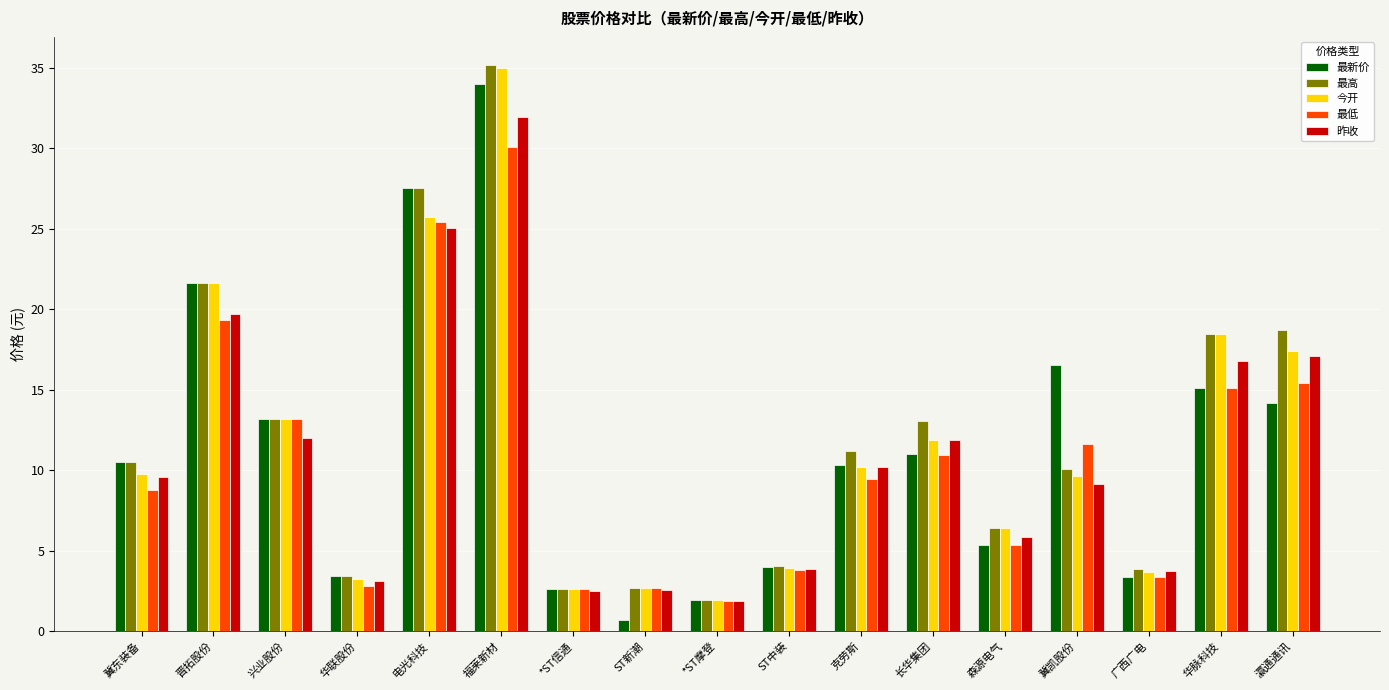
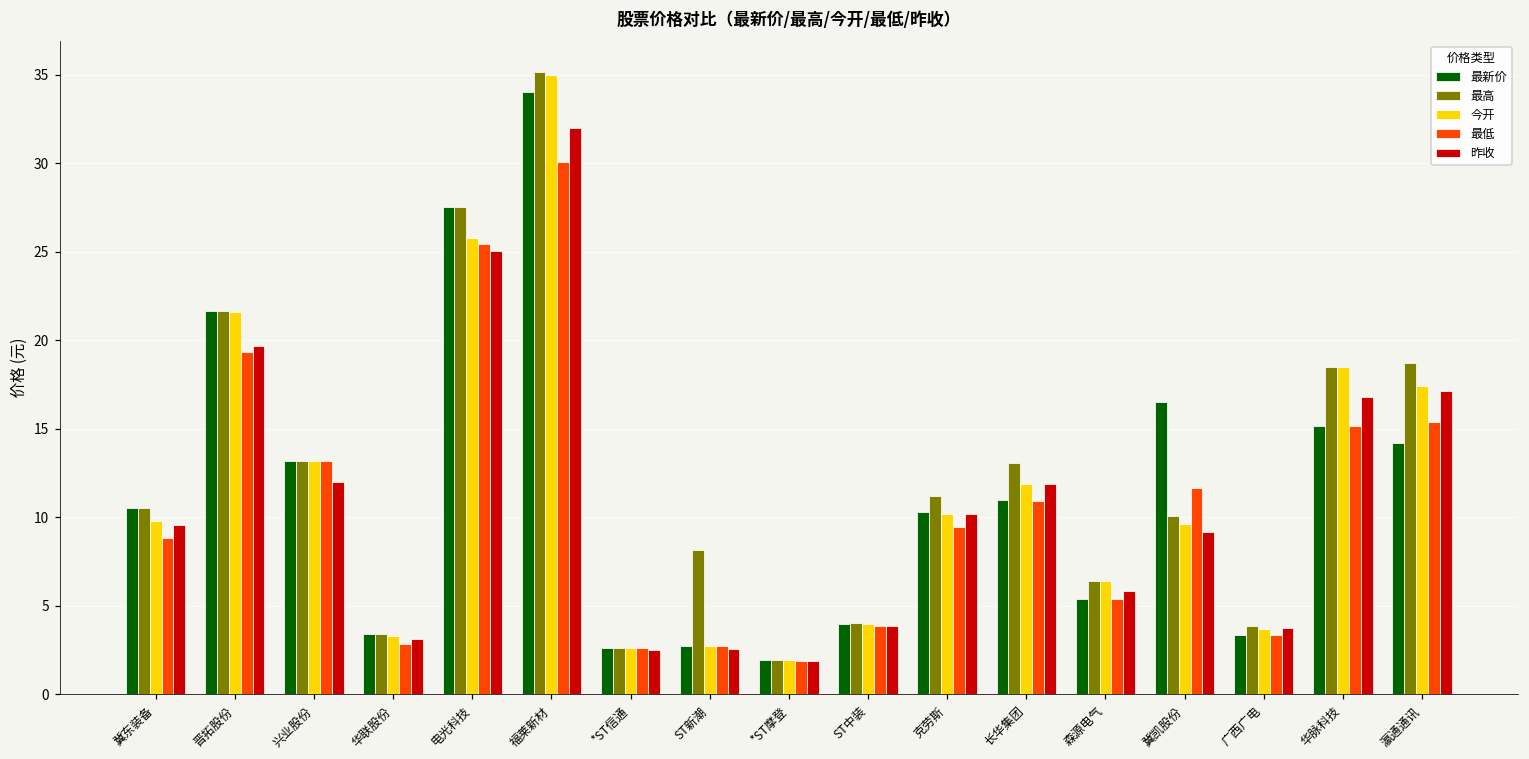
  {
    "最新价": {
      "冀东装备": 10.5,
      "晋拓股份": 21.7,
      "兴业股份": 13.2,
      "华联股份": 3.4,
      "电光科技": 27.5,
      "福莱新材": 34.0,
      "*ST信通": 2.6,
-     "ST新潮": 0.7,
+     "ST新潮": 2.7,
      "*ST摩登": 2.0,
      "ST中装": 4.0,
      "克劳斯": 10.3,
      "长华集团": 11.0,
      "森源电气": 5.4,
      "冀凯股份": 16.5,
      "广西广电": 3.4,
      "华脉科技": 15.1,
      "瀛通通讯": 14.2
    },
    "最高": {
      "冀东装备": 10.5,
      "晋拓股份": 21.7,
      "兴业股份": 13.2,
      "华联股份": 3.4,
      "电光科技": 27.5,
      "福莱新材": 35.2,
      "*ST信通": 2.6,
-     "ST新潮": 2.7,
+     "ST新潮": 8.1,
      "*ST摩登": 2.0,
      "ST中装": 4.0,
      "克劳斯": 11.2,
      "长华集团": 13.1,
      "森源电气": 6.4,
      "冀凯股份": 10.1,
      "广西广电": 3.9,
      "华脉科技": 18.5,
      "瀛通通讯": 18.7
    },
    "今开": {
      "冀东装备": 9.8,
      "晋拓股份": 21.6,
      "兴业股份": 13.2,
      "华联股份": 3.3,
      "电光科技": 25.8,
      "福莱新材": 35.0,
      "*ST信通": 2.6,
      "ST新潮": 2.7,
      "*ST摩登": 2.0,
      "ST中装": 4.0,
      "克劳斯": 10.2,
      "长华集团": 11.9,
      "森源电气": 6.4,
      "冀凯股份": 9.6,
      "广西广电": 3.7,
      "华脉科技": 18.5,
      "瀛通通讯": 17.4
    },
    "最低": {
      "冀东装备": 8.8,
      "晋拓股份": 19.3,
      "兴业股份": 13.2,
      "华联股份": 2.8,
      "电光科技": 25.4,
      "福莱新材": 30.1,
      "*ST信通": 2.6,
      "ST新潮": 2.7,
      "*ST摩登": 1.9,
      "ST中装": 3.8,
      "克劳斯": 9.5,
      "长华集团": 10.9,
      "森源电气": 5.4,
      "冀凯股份": 11.6,
      "广西广电": 3.4,
      "华脉科技": 15.1,
      "瀛通通讯": 15.4
    },
    "昨收": {
      "冀东装备": 9.6,
      "晋拓股份": 19.7,
      "兴业股份": 12.0,
      "华联股份": 3.1,
      "电光科技": 25.0,
      "福莱新材": 32.0,
      "*ST信通": 2.5,
      "ST新潮": 2.6,
      "*ST摩登": 1.9,
      "ST中装": 3.9,
      "克劳斯": 10.2,
      "长华集团": 11.9,
      "森源电气": 5.8,
      "冀凯股份": 9.1,
      "广西广电": 3.7,
      "华脉科技": 16.8,
      "瀛通通讯": 17.1
    }
  }
